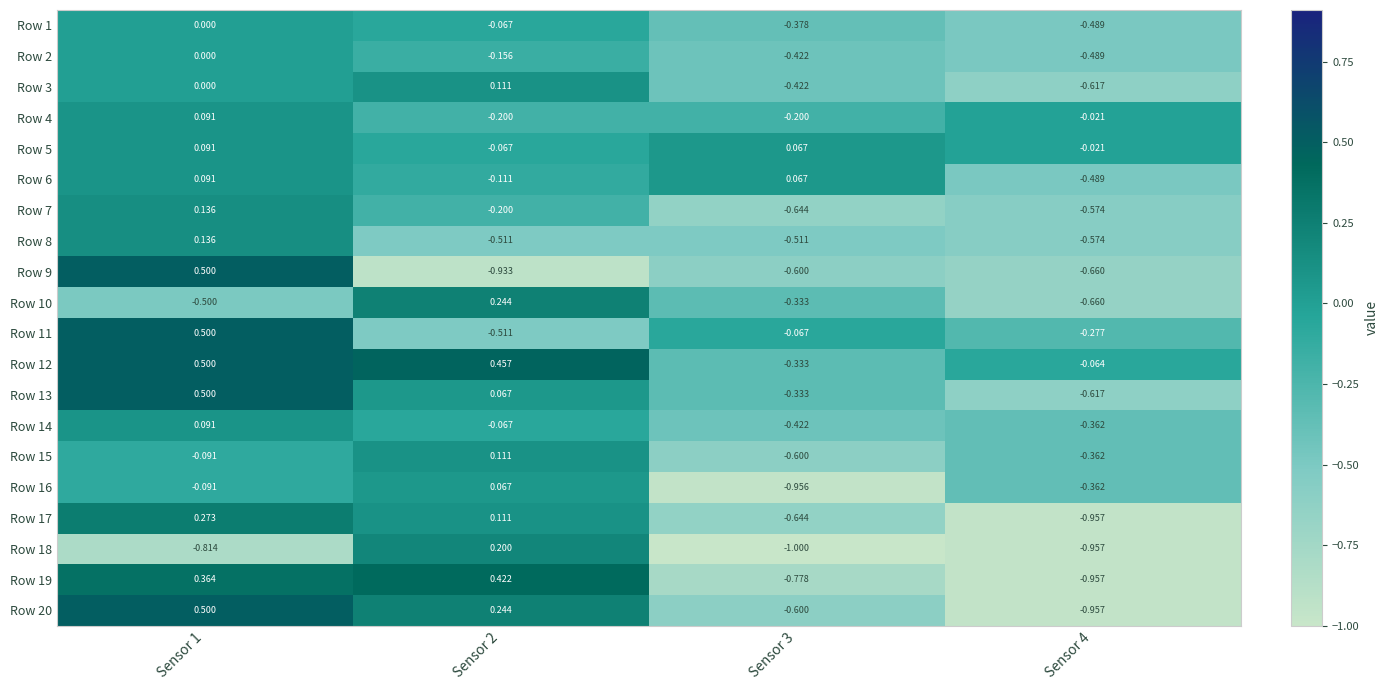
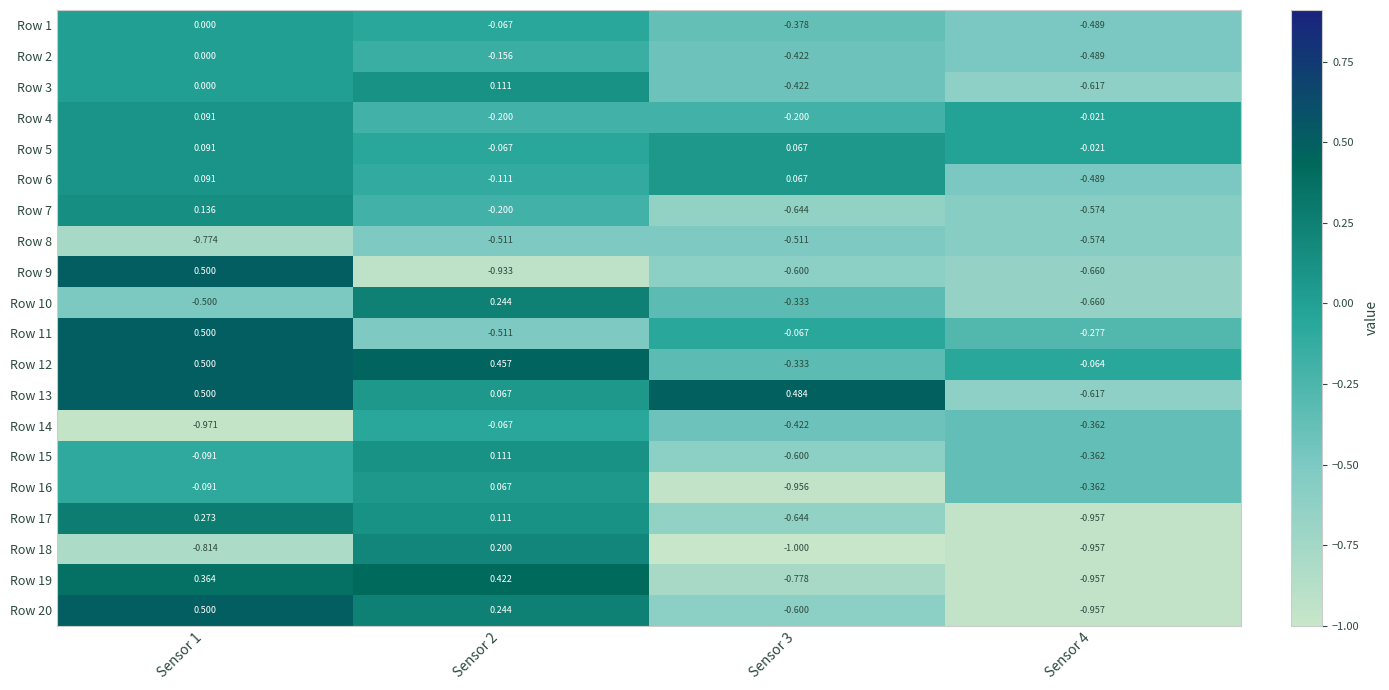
  {
    "Row 1": {
      "Sensor 1": 0.000,
      "Sensor 2": -0.067,
      "Sensor 3": -0.378,
      "Sensor 4": -0.489
    },
    "Row 2": {
      "Sensor 1": 0.000,
      "Sensor 2": -0.156,
      "Sensor 3": -0.422,
      "Sensor 4": -0.489
    },
    "Row 3": {
      "Sensor 1": 0.000,
      "Sensor 2": 0.111,
      "Sensor 3": -0.422,
      "Sensor 4": -0.617
    },
    "Row 4": {
      "Sensor 1": 0.091,
      "Sensor 2": -0.200,
      "Sensor 3": -0.200,
      "Sensor 4": -0.021
    },
    "Row 5": {
      "Sensor 1": 0.091,
      "Sensor 2": -0.067,
      "Sensor 3": 0.067,
      "Sensor 4": -0.021
    },
    "Row 6": {
      "Sensor 1": 0.091,
      "Sensor 2": -0.111,
      "Sensor 3": 0.067,
      "Sensor 4": -0.489
    },
    "Row 7": {
      "Sensor 1": 0.136,
      "Sensor 2": -0.200,
      "Sensor 3": -0.644,
      "Sensor 4": -0.574
    },
    "Row 8": {
-     "Sensor 1": 0.136,
+     "Sensor 1": -0.774,
      "Sensor 2": -0.511,
      "Sensor 3": -0.511,
      "Sensor 4": -0.574
    },
    "Row 9": {
      "Sensor 1": 0.500,
      "Sensor 2": -0.933,
      "Sensor 3": -0.600,
      "Sensor 4": -0.660
    },
    "Row 10": {
      "Sensor 1": -0.500,
      "Sensor 2": 0.244,
      "Sensor 3": -0.333,
      "Sensor 4": -0.660
    },
    "Row 11": {
      "Sensor 1": 0.500,
      "Sensor 2": -0.511,
      "Sensor 3": -0.067,
      "Sensor 4": -0.277
    },
    "Row 12": {
      "Sensor 1": 0.500,
      "Sensor 2": 0.457,
      "Sensor 3": -0.333,
      "Sensor 4": -0.064
    },
    "Row 13": {
      "Sensor 1": 0.500,
      "Sensor 2": 0.067,
-     "Sensor 3": -0.333,
+     "Sensor 3": 0.484,
      "Sensor 4": -0.617
    },
    "Row 14": {
-     "Sensor 1": 0.091,
+     "Sensor 1": -0.971,
      "Sensor 2": -0.067,
      "Sensor 3": -0.422,
      "Sensor 4": -0.362
    },
    "Row 15": {
      "Sensor 1": -0.091,
      "Sensor 2": 0.111,
      "Sensor 3": -0.600,
      "Sensor 4": -0.362
    },
    "Row 16": {
      "Sensor 1": -0.091,
      "Sensor 2": 0.067,
      "Sensor 3": -0.956,
      "Sensor 4": -0.362
    },
    "Row 17": {
      "Sensor 1": 0.273,
      "Sensor 2": 0.111,
      "Sensor 3": -0.644,
      "Sensor 4": -0.957
    },
    "Row 18": {
      "Sensor 1": -0.814,
      "Sensor 2": 0.200,
      "Sensor 3": -1.000,
      "Sensor 4": -0.957
    },
    "Row 19": {
      "Sensor 1": 0.364,
      "Sensor 2": 0.422,
      "Sensor 3": -0.778,
      "Sensor 4": -0.957
    },
    "Row 20": {
      "Sensor 1": 0.500,
      "Sensor 2": 0.244,
      "Sensor 3": -0.600,
      "Sensor 4": -0.957
    }
  }
